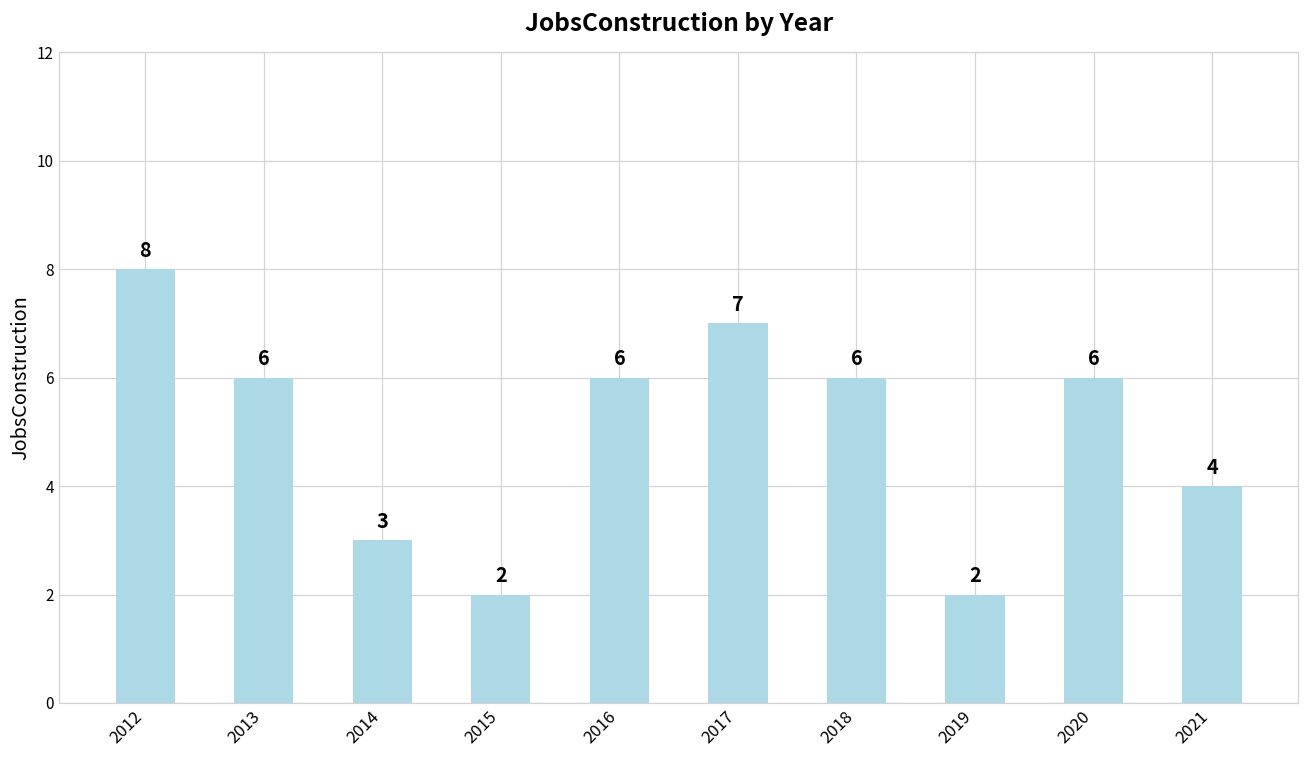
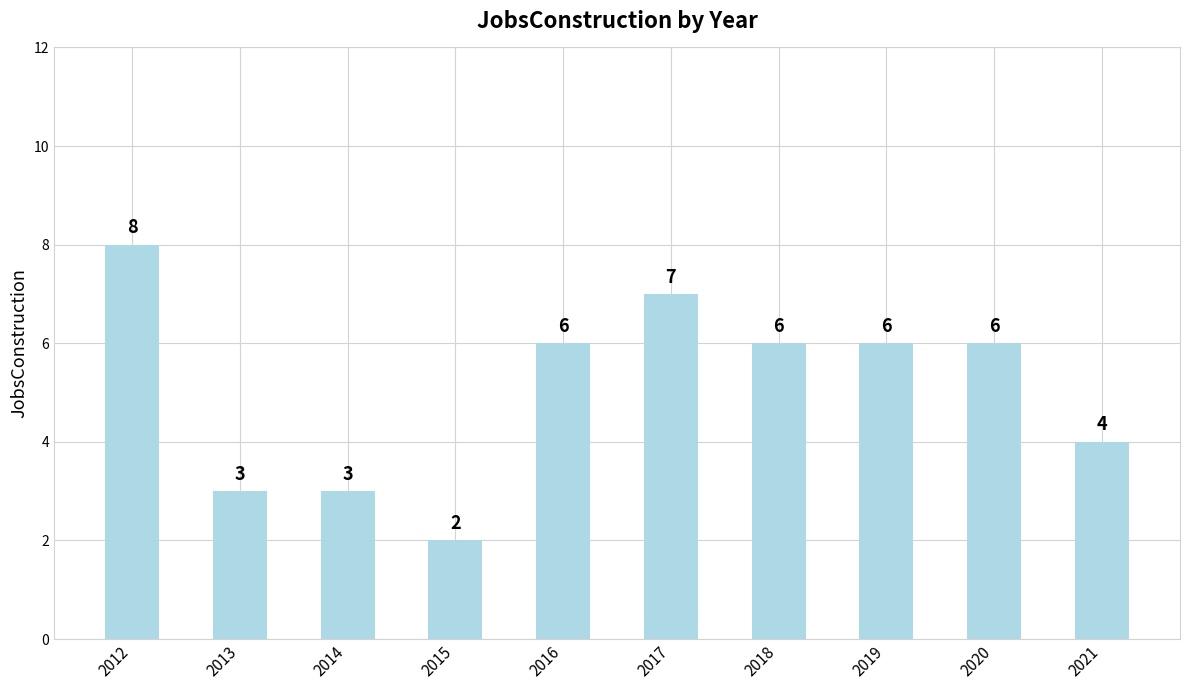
  {
    "2012": 8,
-   "2013": 6,
+   "2013": 3,
    "2014": 3,
    "2015": 2,
    "2016": 6,
    "2017": 7,
    "2018": 6,
-   "2019": 2,
+   "2019": 6,
    "2020": 6,
    "2021": 4
  }
